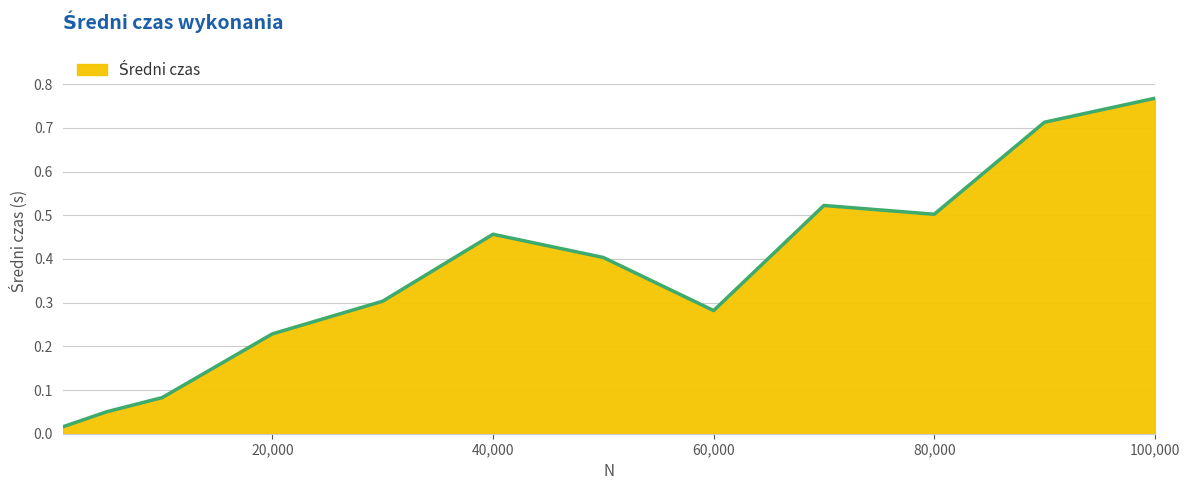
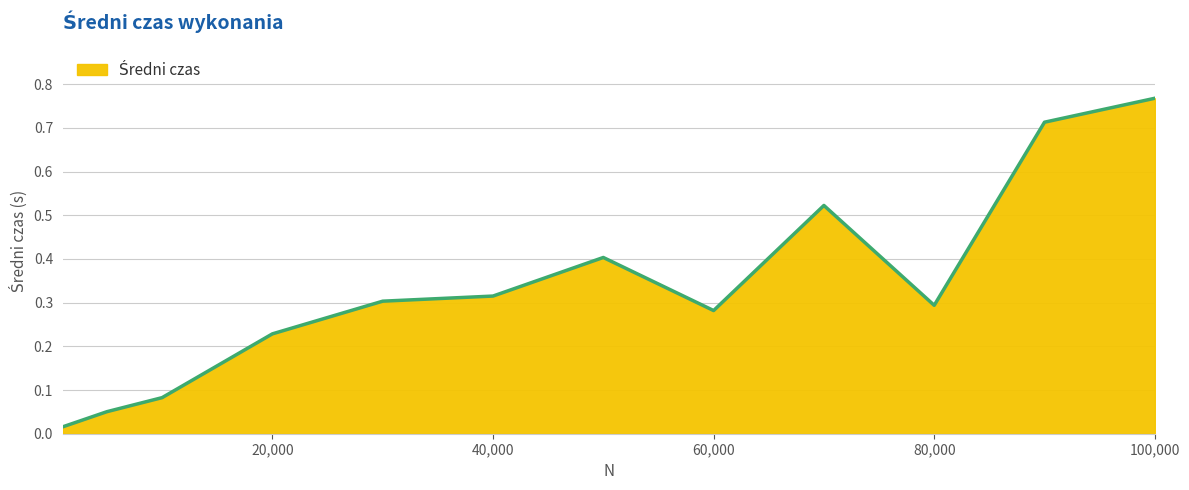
  {
    "20,000": 0.23,
-   "40,000": 0.46,
+   "40,000": 0.32,
    "60,000": 0.28,
-   "80,000": 0.50,
+   "80,000": 0.29,
    "100,000": 0.77
  }
